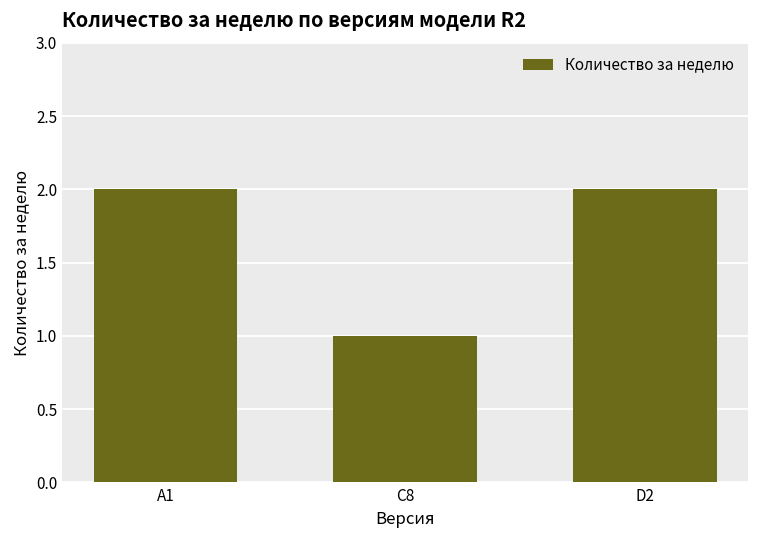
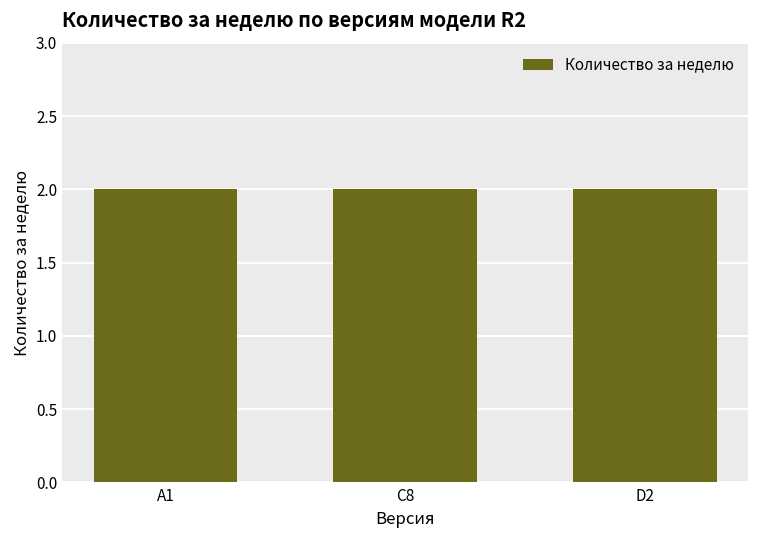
  {
    "A1": 2,
-   "C8": 1,
+   "C8": 2,
    "D2": 2
  }
